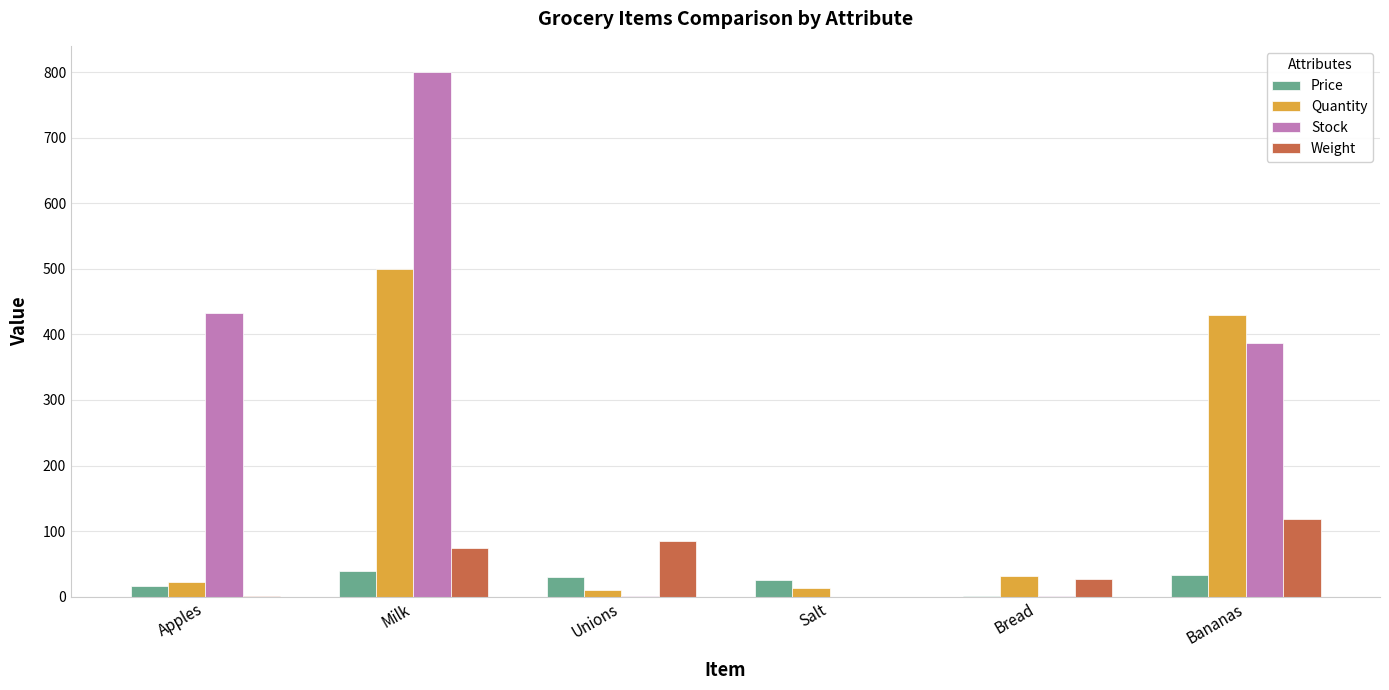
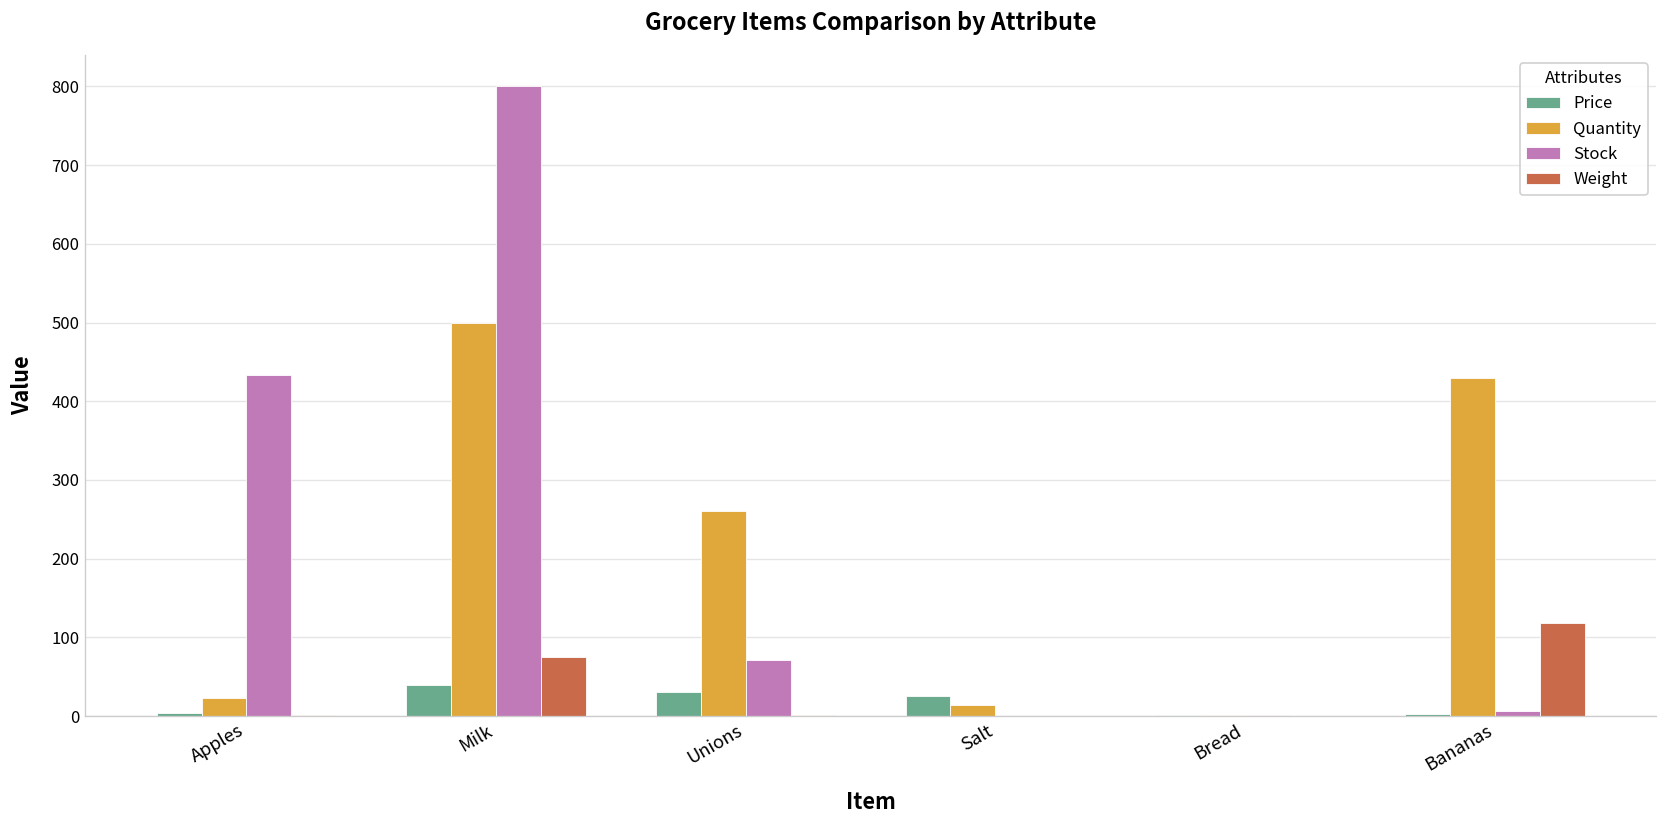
  {
    "Price": {
-     "Apples": 20,
+     "Apples": 0,
      "Milk": 40,
      "Unions": 30,
      "Salt": 20,
-     "Bananas": 30
+     "Bananas": 0
    },
    "Quantity": {
      "Apples": 20,
      "Milk": 500,
-     "Unions": 10,
+     "Unions": 260,
      "Salt": 10,
-     "Bread": 30,
+     "Bread": 0,
      "Bananas": 430
    },
    "Stock": {
      "Apples": 430,
      "Milk": 800,
-     "Unions": 0,
-     "Bananas": 390
+     "Unions": 70,
+     "Bananas": 10
    },
    "Weight": {
      "Milk": 80,
-     "Unions": 90,
-     "Bread": 30,
+     "Unions": 0,
+     "Bread": 0,
      "Bananas": 120
    }
  }
